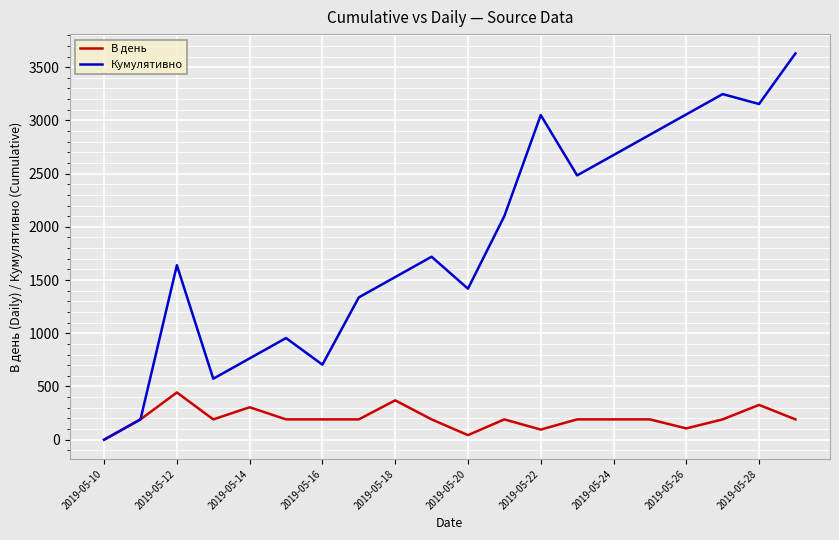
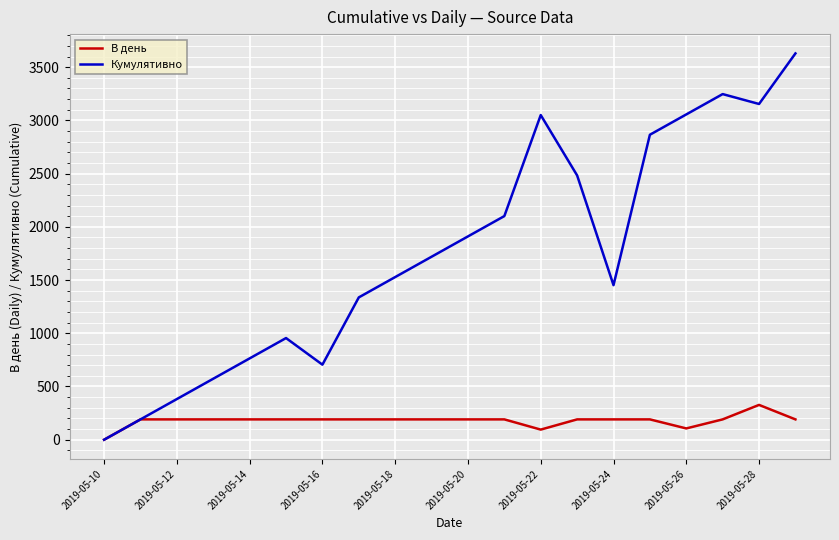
  {
    "В день": {
-     "2019-05-12": 440,
-     "2019-05-14": 310,
+     "2019-05-12": 190,
+     "2019-05-14": 190,
      "2019-05-16": 190,
-     "2019-05-18": 370,
-     "2019-05-20": 40,
+     "2019-05-18": 190,
+     "2019-05-20": 190,
      "2019-05-22": 100,
      "2019-05-24": 190,
      "2019-05-26": 110,
      "2019-05-28": 330
    },
    "Кумулятивно": {
-     "2019-05-12": 1640,
+     "2019-05-12": 380,
      "2019-05-14": 760,
      "2019-05-16": 710,
      "2019-05-18": 1530,
-     "2019-05-20": 1420,
+     "2019-05-20": 1910,
      "2019-05-22": 3050,
-     "2019-05-24": 2670,
+     "2019-05-24": 1450,
      "2019-05-26": 3060,
      "2019-05-28": 3150
    }
  }
